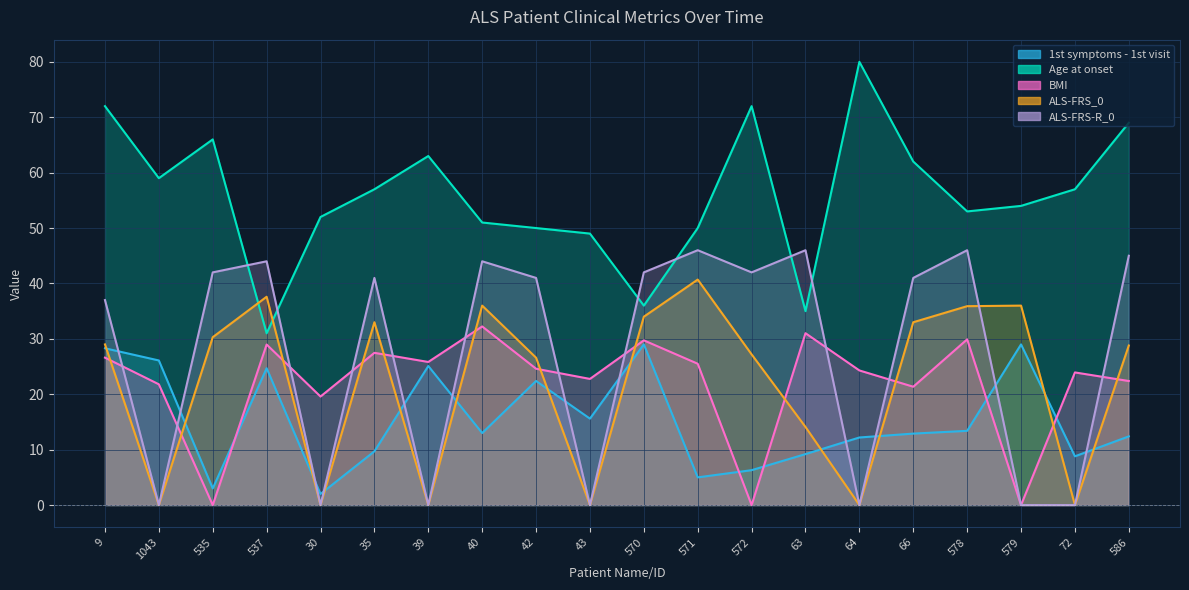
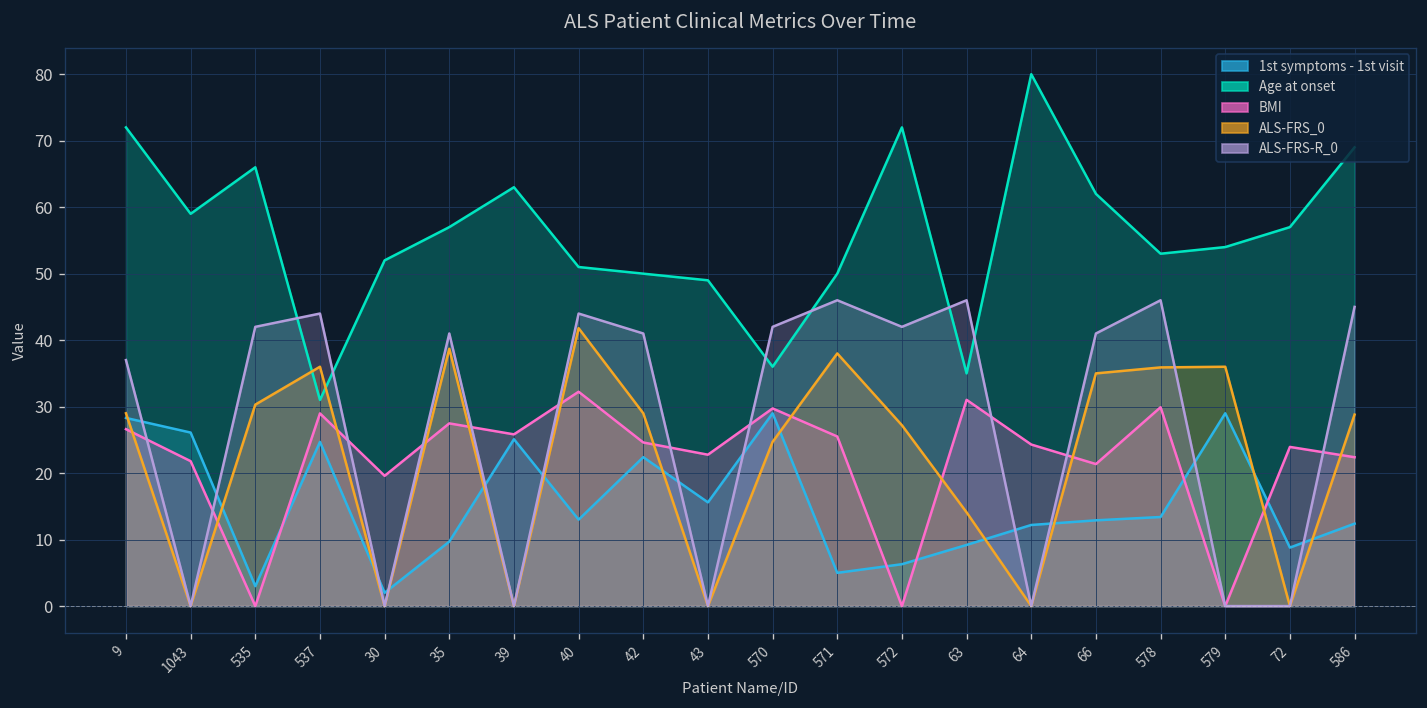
  {
    "ALS-FRS_0": {
      "9": 29,
      "535": 30,
-     "537": 38,
-     "35": 33,
-     "40": 36,
-     "42": 27,
-     "570": 34,
-     "571": 41,
+     "537": 36,
+     "35": 39,
+     "40": 42,
+     "42": 29,
+     "570": 25,
+     "571": 38,
      "572": 27,
      "63": 14,
-     "66": 33,
+     "66": 35,
      "578": 36,
      "579": 36,
      "586": 29
    }
  }
